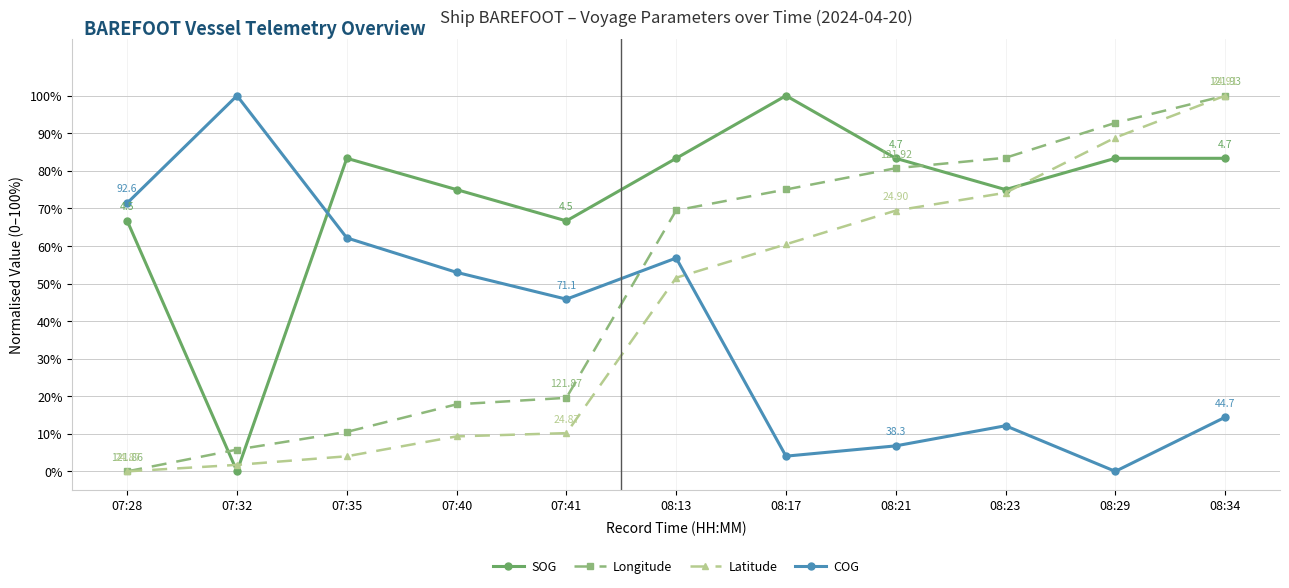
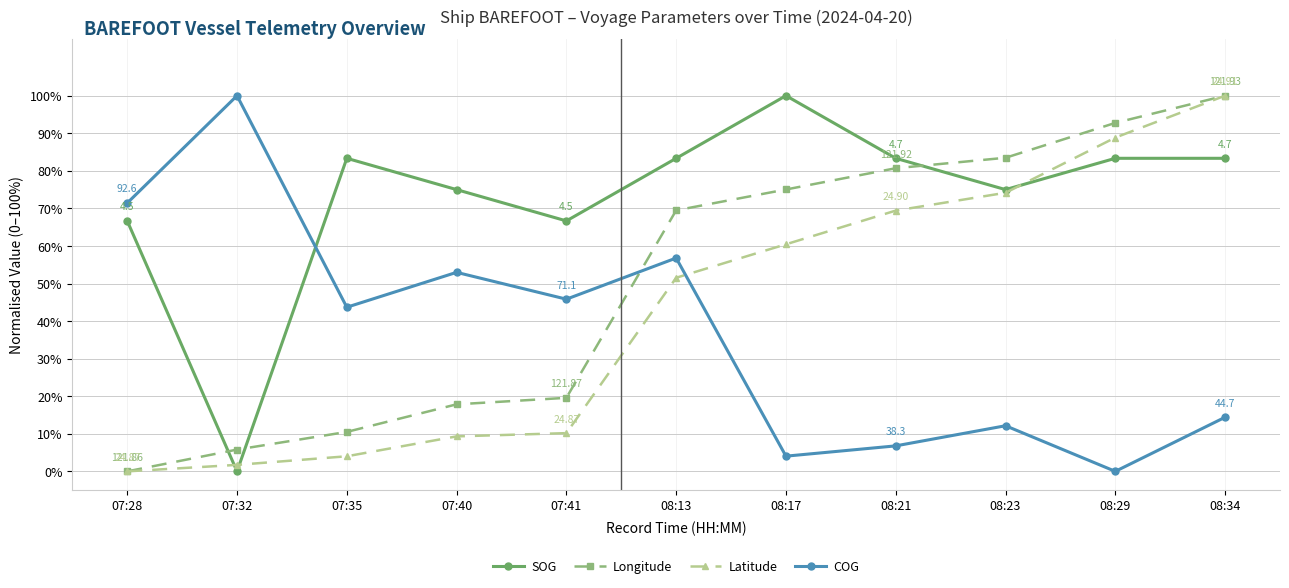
  {
    "COG": {
      "07:32": "100%",
-     "07:35": "62%",
+     "07:35": "44%",
      "07:40": "53%",
      "08:13": "57%",
      "08:17": "4%",
      "08:23": "12%",
      "08:29": "0%"
    }
  }
